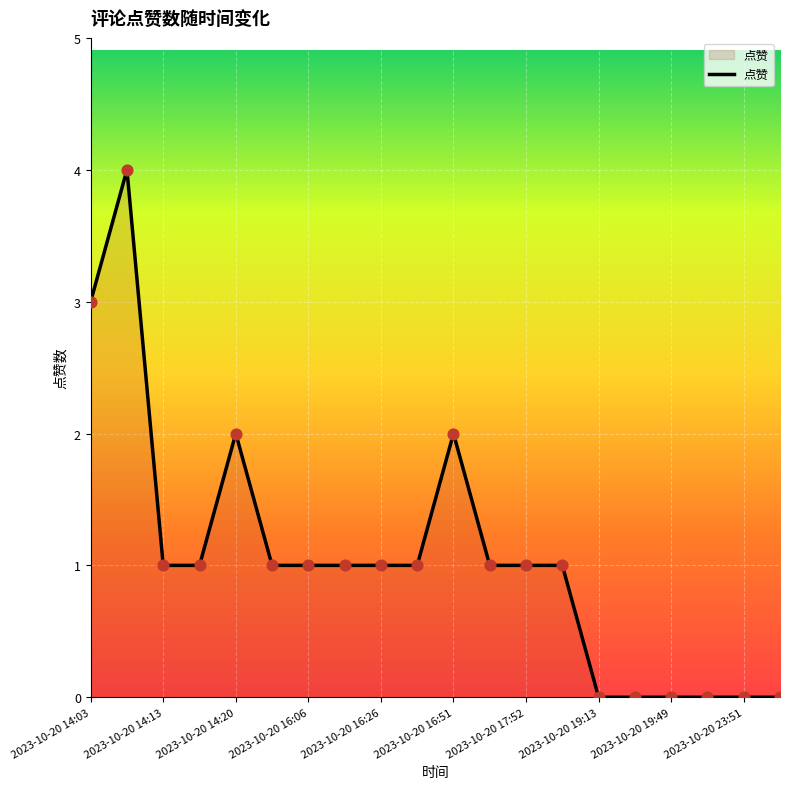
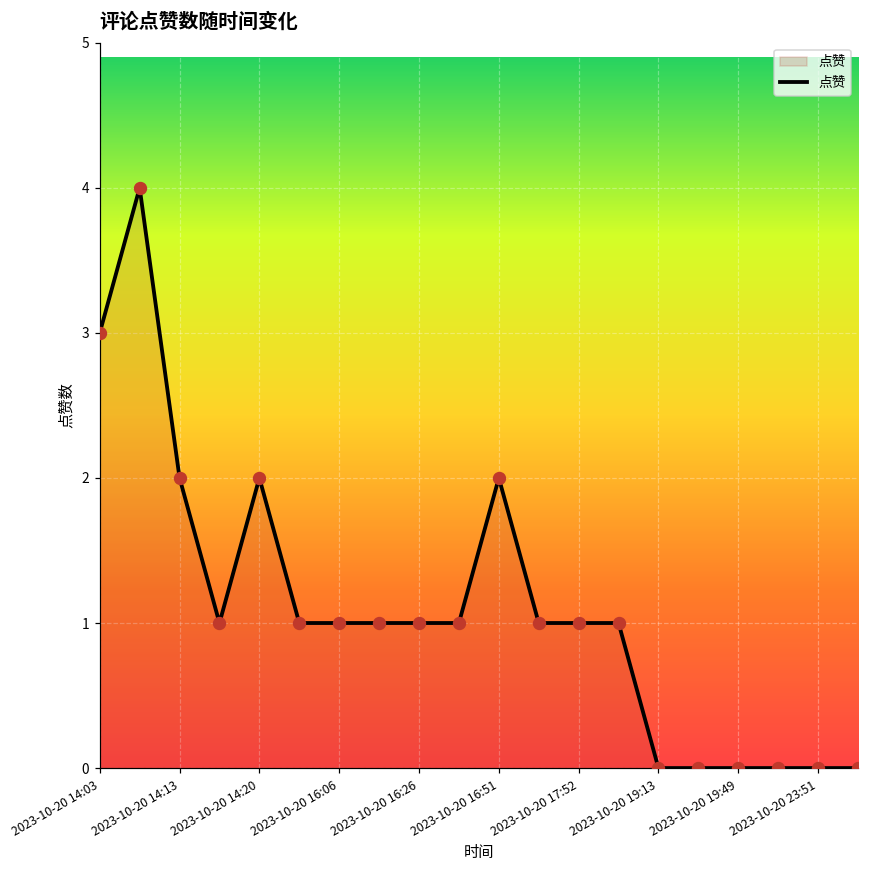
  {
    "2023-10-20 14:03": 3,
-   "2023-10-20 14:13": 1,
+   "2023-10-20 14:13": 2,
    "2023-10-20 14:20": 2,
    "2023-10-20 16:06": 1,
    "2023-10-20 16:26": 1,
    "2023-10-20 16:51": 2,
    "2023-10-20 17:52": 1,
    "2023-10-20 19:13": 0,
    "2023-10-20 19:49": 0,
    "2023-10-20 23:51": 0
  }
